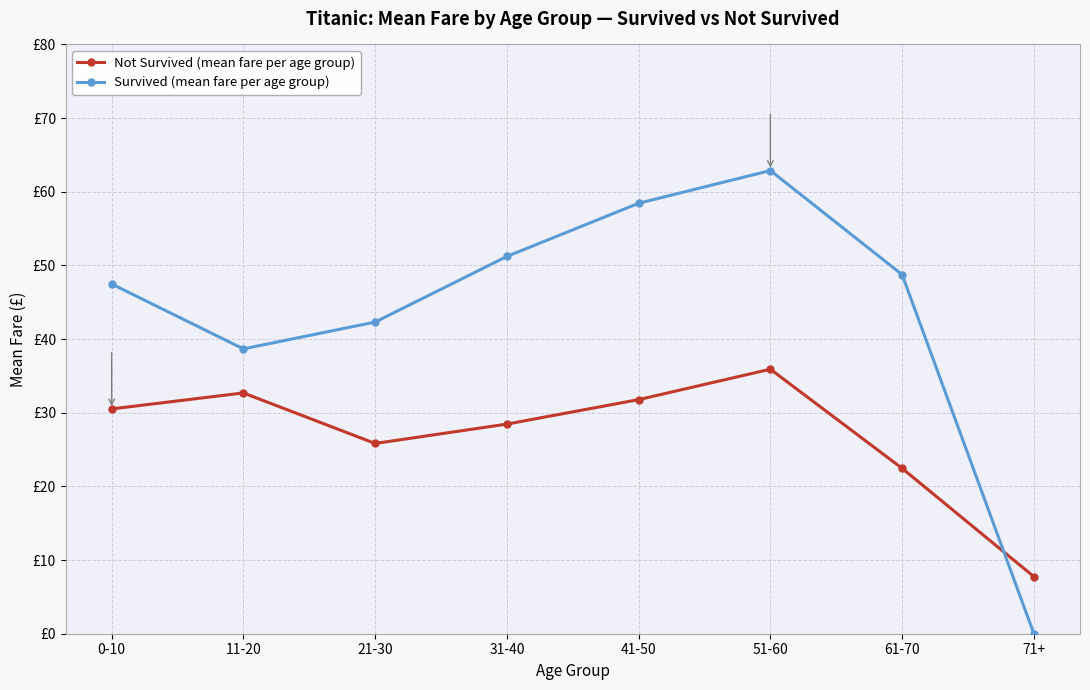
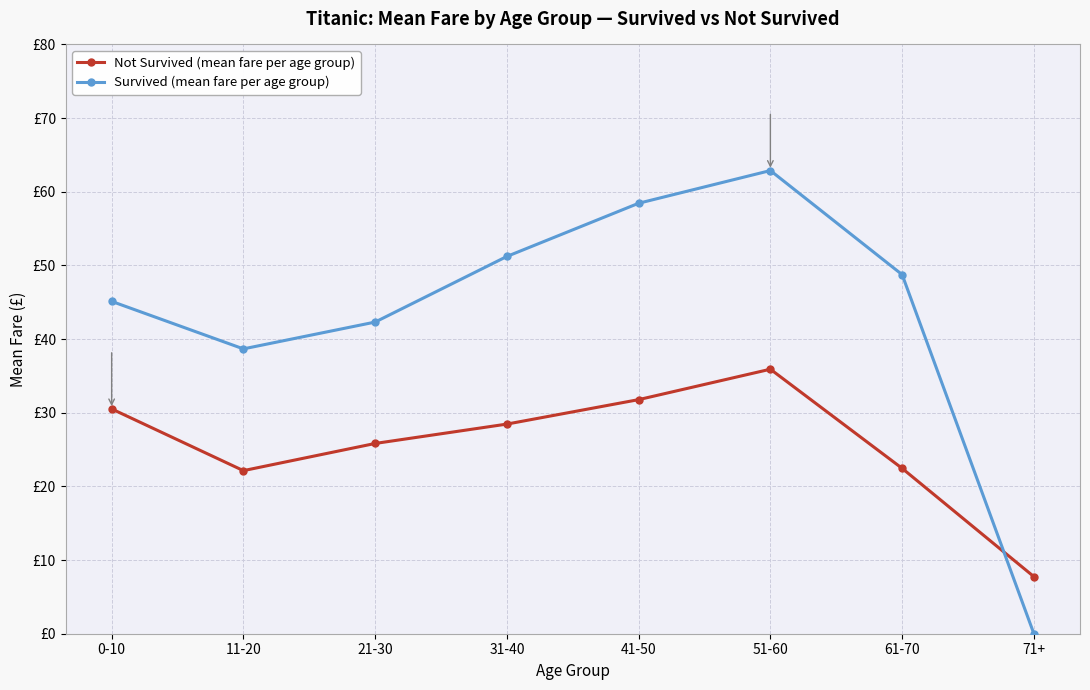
  {
    "Not Survived (mean fare per age group)": {
      "0-10": "£31",
-     "11-20": "£33",
+     "11-20": "£22",
      "21-30": "£26",
      "31-40": "£28",
      "41-50": "£32",
      "51-60": "£36",
      "61-70": "£22",
      "71+": "£8"
    },
    "Survived (mean fare per age group)": {
-     "0-10": "£47",
+     "0-10": "£45",
      "11-20": "£39",
      "21-30": "£42",
      "31-40": "£51",
      "41-50": "£58",
      "51-60": "£63",
      "61-70": "£49",
      "71+": "£0"
    }
  }
